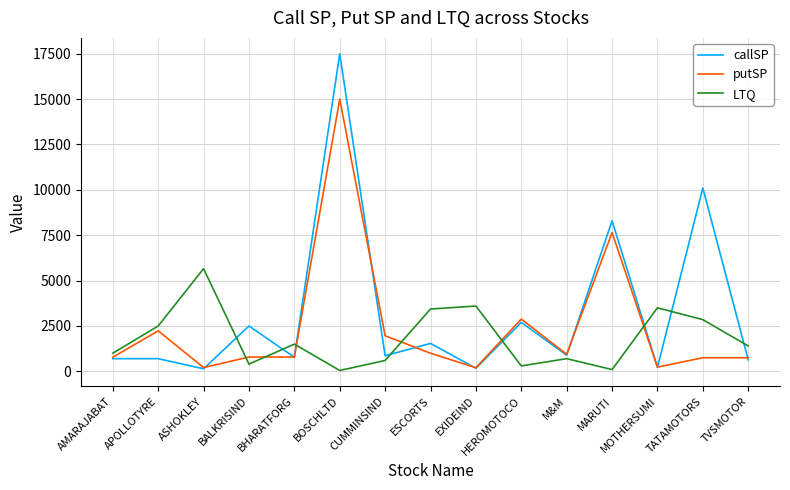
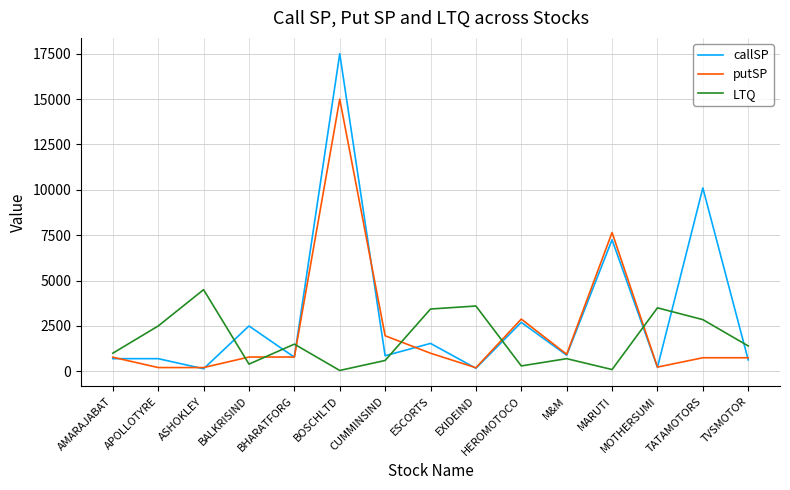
  {
    "callSP": {
      "APOLLOTYRE": 700,
      "BALKRISIND": 2500,
      "BOSCHLTD": 17500,
      "CUMMINSIND": 900,
      "ESCORTS": 1500,
      "HEROMOTOCO": 2700,
-     "MARUTI": 8300,
+     "MARUTI": 7300,
      "TATAMOTORS": 10100
    },
    "putSP": {
-     "APOLLOTYRE": 2200,
+     "APOLLOTYRE": 200,
      "BALKRISIND": 800,
      "BOSCHLTD": 15000,
      "CUMMINSIND": 2000,
      "ESCORTS": 1000,
      "HEROMOTOCO": 2900,
      "MARUTI": 7700,
      "TATAMOTORS": 800
    },
    "LTQ": {
      "AMARAJABAT": 1000,
      "APOLLOTYRE": 2500,
-     "ASHOKLEY": 5700,
+     "ASHOKLEY": 4500,
      "BALKRISIND": 400,
      "BHARATFORG": 1500,
      "BOSCHLTD": 100,
      "CUMMINSIND": 600,
      "ESCORTS": 3400,
      "EXIDEIND": 3600,
      "HEROMOTOCO": 300,
      "M&M": 700,
      "MARUTI": 100,
      "MOTHERSUMI": 3500,
      "TATAMOTORS": 2900,
      "TVSMOTOR": 1400
    }
  }
